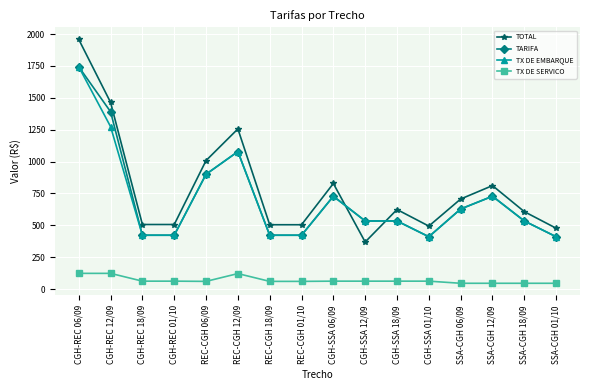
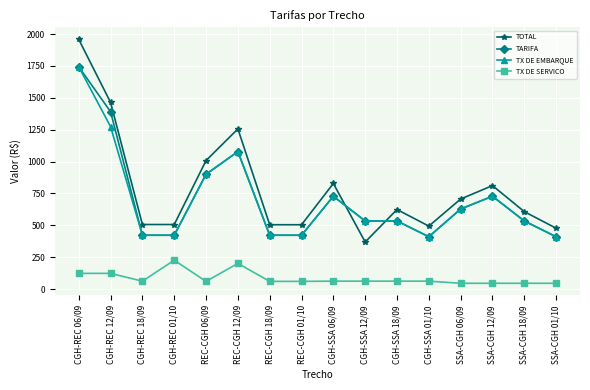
  {
    "TX DE SERVICO": {
      "CGH-REC 06/09": 120,
      "CGH-REC 12/09": 120,
      "CGH-REC 18/09": 60,
-     "CGH-REC 01/10": 60,
+     "CGH-REC 01/10": 230,
      "REC-CGH 06/09": 60,
-     "REC-CGH 12/09": 120,
+     "REC-CGH 12/09": 200,
      "REC-CGH 18/09": 60,
      "REC-CGH 01/10": 60,
      "CGH-SSA 06/09": 60,
      "CGH-SSA 12/09": 60,
      "CGH-SSA 18/09": 60,
      "CGH-SSA 01/10": 60,
      "SSA-CGH 06/09": 50,
      "SSA-CGH 12/09": 50,
      "SSA-CGH 18/09": 50,
      "SSA-CGH 01/10": 50
    }
  }
